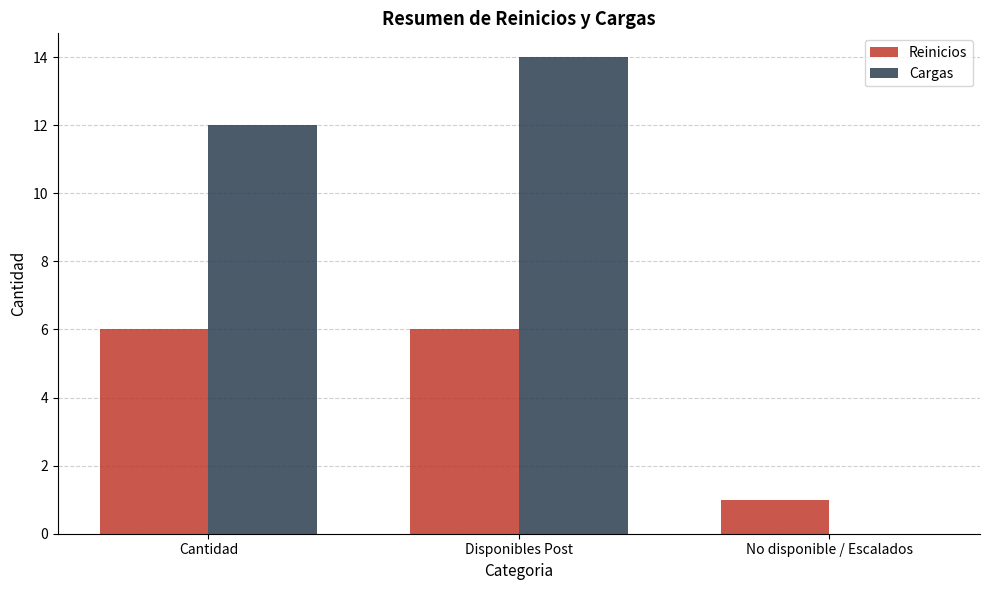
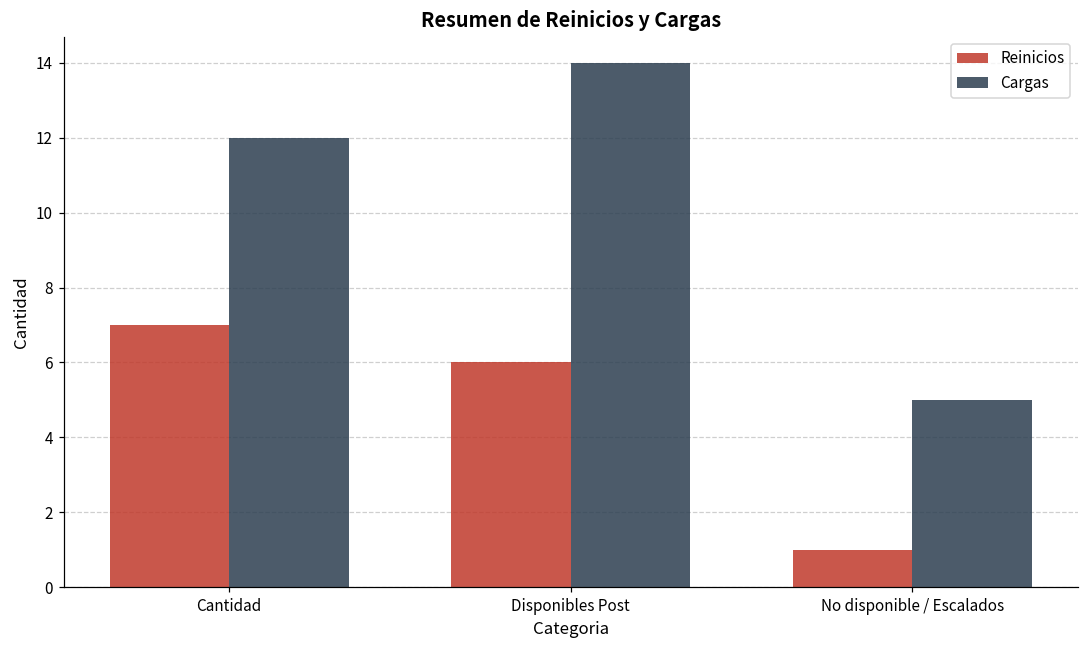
  {
    "Reinicios": {
-     "Cantidad": 6,
+     "Cantidad": 7,
      "Disponibles Post": 6,
      "No disponible / Escalados": 1
    },
    "Cargas": {
      "Cantidad": 12,
      "Disponibles Post": 14,
-     "No disponible / Escalados": 0
+     "No disponible / Escalados": 5
    }
  }
